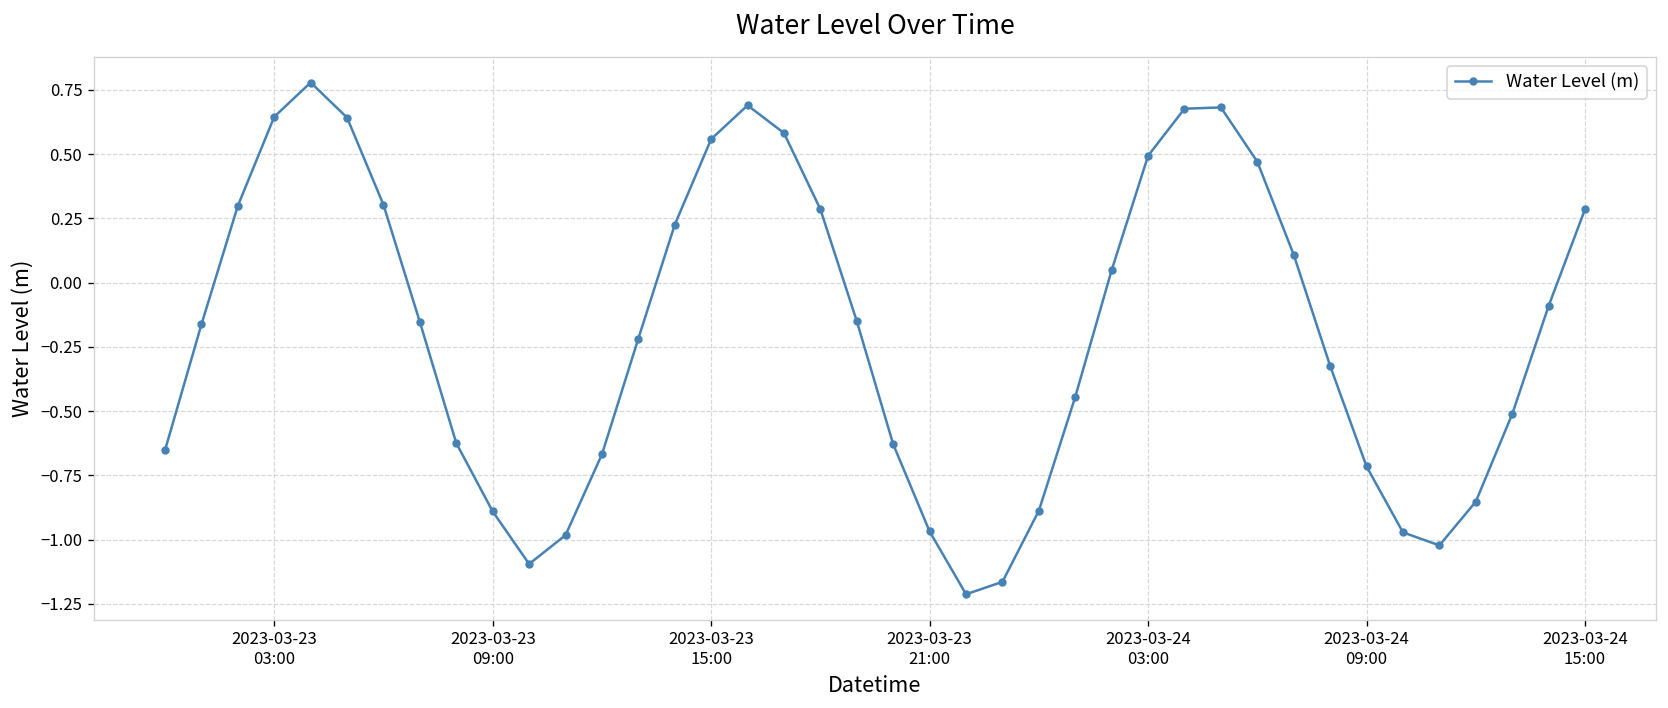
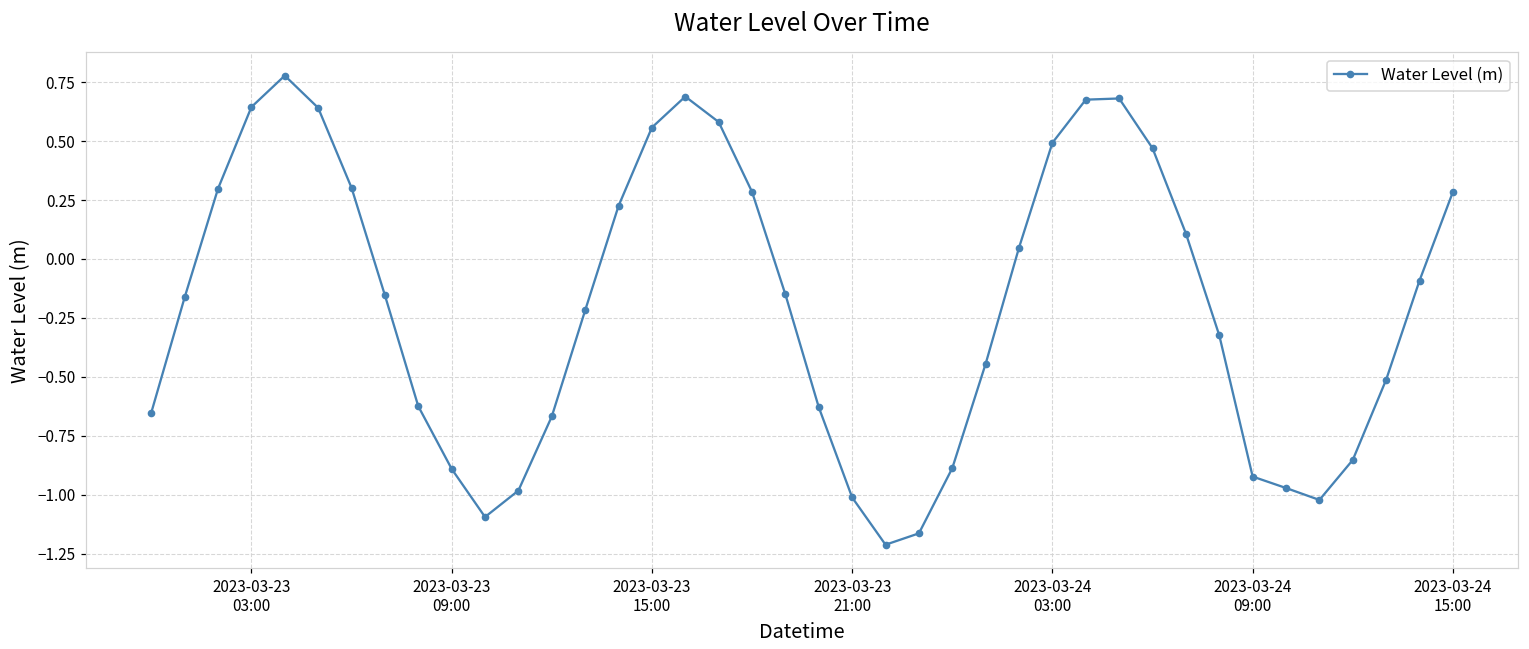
  {
    "2023-03-23 03:00": 0.64,
    "2023-03-23 09:00": -0.89,
    "2023-03-23 15:00": 0.56,
-   "2023-03-23 21:00": -0.97,
+   "2023-03-23 21:00": -1.01,
    "2023-03-24 03:00": 0.49,
-   "2023-03-24 09:00": -0.72,
+   "2023-03-24 09:00": -0.92,
    "2023-03-24 15:00": 0.28
  }
